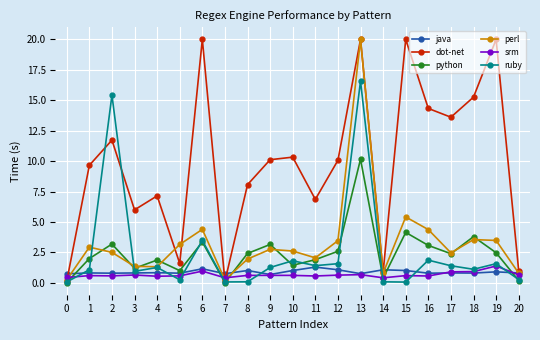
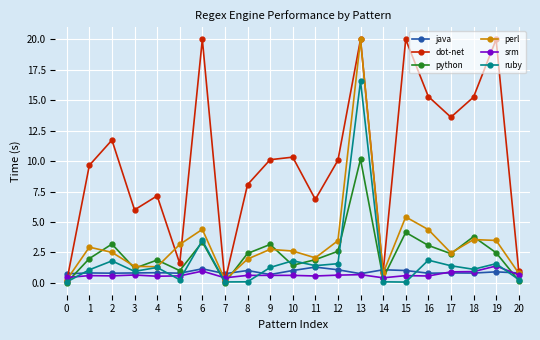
  {
    "java": {
      "0": 0.8,
      "1": 0.8,
      "2": 0.8,
      "4": 0.8,
      "5": 0.8,
      "7": 0.8,
      "8": 1.0,
      "10": 1.0,
      "12": 1.1,
      "15": 1.0,
      "16": 0.8,
      "19": 0.9
    },
    "dot-net": {
      "1": 9.7,
      "2": 11.7,
      "3": 6.0,
      "4": 7.2,
      "5": 1.6,
      "6": 20.0,
      "8": 8.1,
      "9": 10.1,
      "10": 10.3,
      "11": 6.9,
      "12": 10.1,
      "15": 20.0,
-     "16": 14.3,
+     "16": 15.3,
      "17": 13.6,
      "18": 15.3
    },
    "python": {
      "1": 2.0,
      "2": 3.2,
      "4": 1.9,
      "5": 1.0,
      "8": 2.4,
      "9": 3.2,
      "10": 1.5,
      "12": 2.6,
      "13": 10.2,
      "15": 4.2,
      "16": 3.1,
      "18": 3.8,
      "19": 2.5
    },
    "perl": {
      "1": 2.9,
      "2": 2.5,
      "5": 3.2,
      "6": 4.4,
      "8": 2.0,
      "9": 2.8,
      "10": 2.6,
      "12": 3.5,
      "15": 5.4,
      "16": 4.4,
      "18": 3.6,
      "19": 3.5
    },
    "srm": {
      "1": 0.6,
      "2": 0.6,
      "4": 0.6,
      "5": 0.6,
      "8": 0.6,
      "10": 0.6,
      "11": 0.6,
      "12": 0.6,
      "15": 0.6,
      "16": 0.6
    },
    "ruby": {
      "1": 1.1,
-     "2": 15.4,
+     "2": 1.8,
      "5": 0.3,
      "8": 0.1,
      "9": 1.3,
      "10": 1.8,
      "12": 1.6,
      "13": 16.6,
      "14": 0.1,
      "15": 0.1,
      "16": 1.9,
      "17": 1.4
    }
  }
